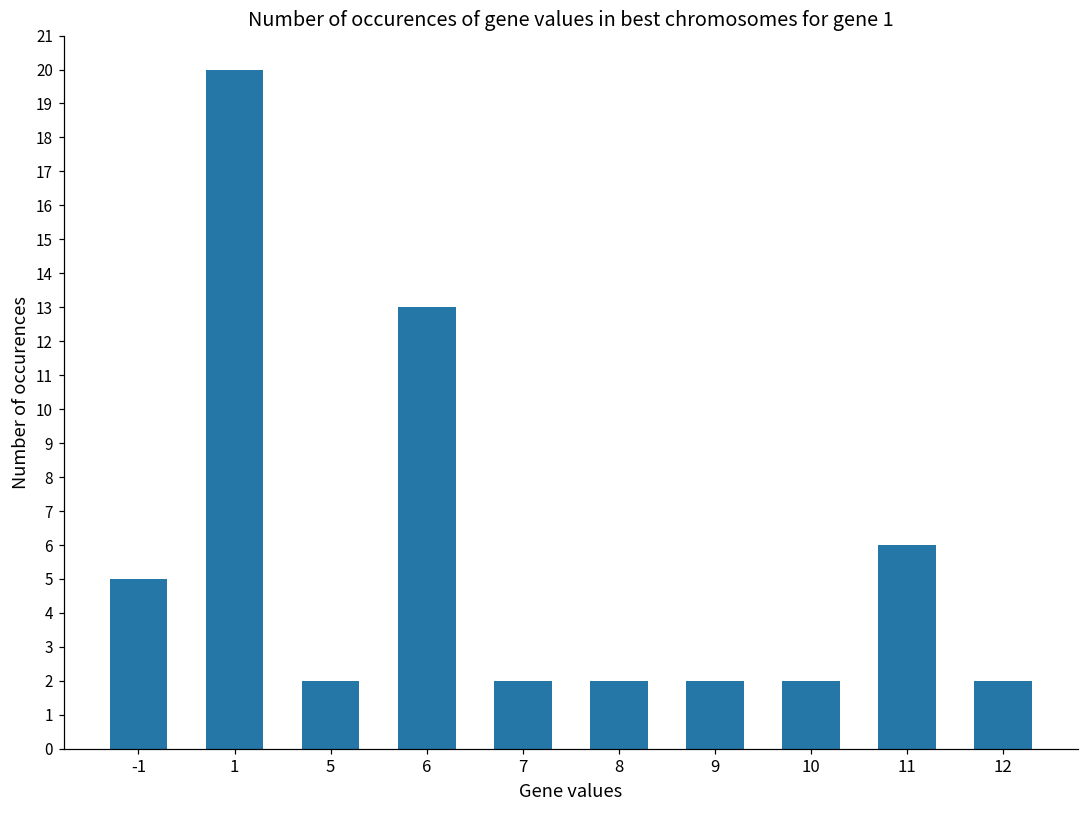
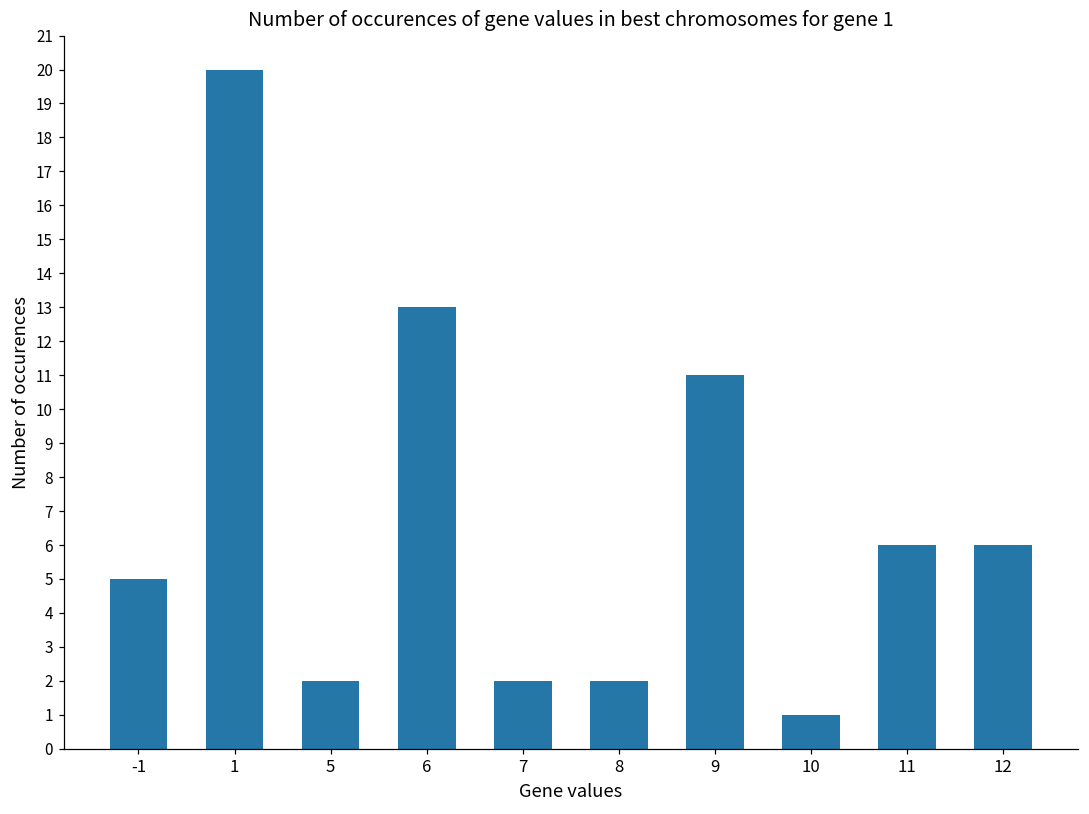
  {
    "-1": 5,
    "1": 20,
    "5": 2,
    "6": 13,
    "7": 2,
    "8": 2,
-   "9": 2,
-   "10": 2,
+   "9": 11,
+   "10": 1,
    "11": 6,
-   "12": 2
+   "12": 6
  }
